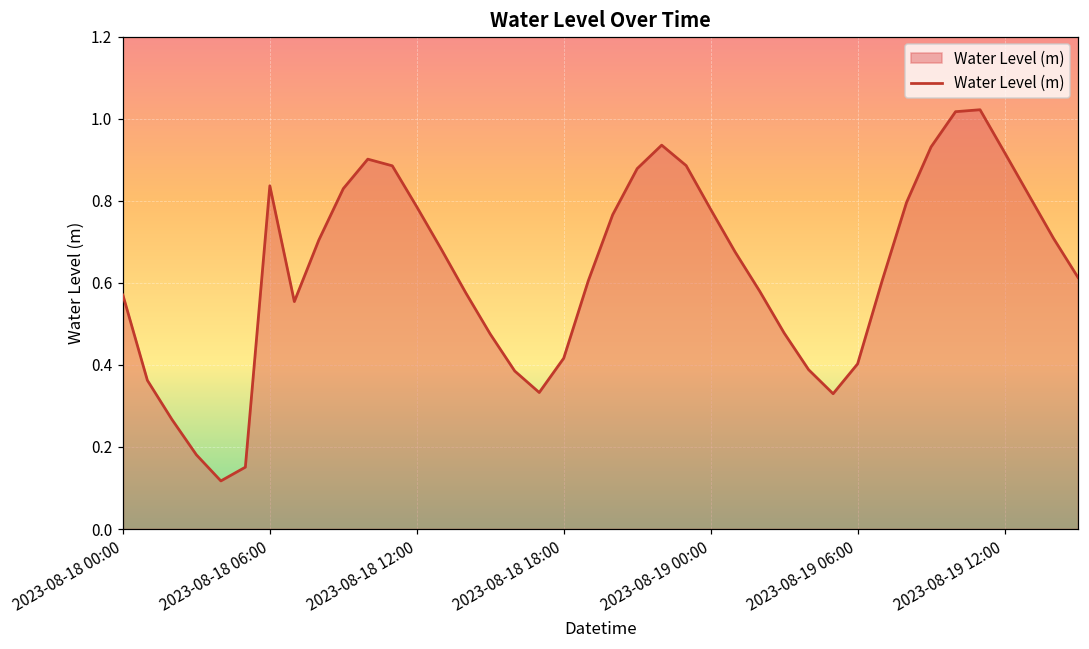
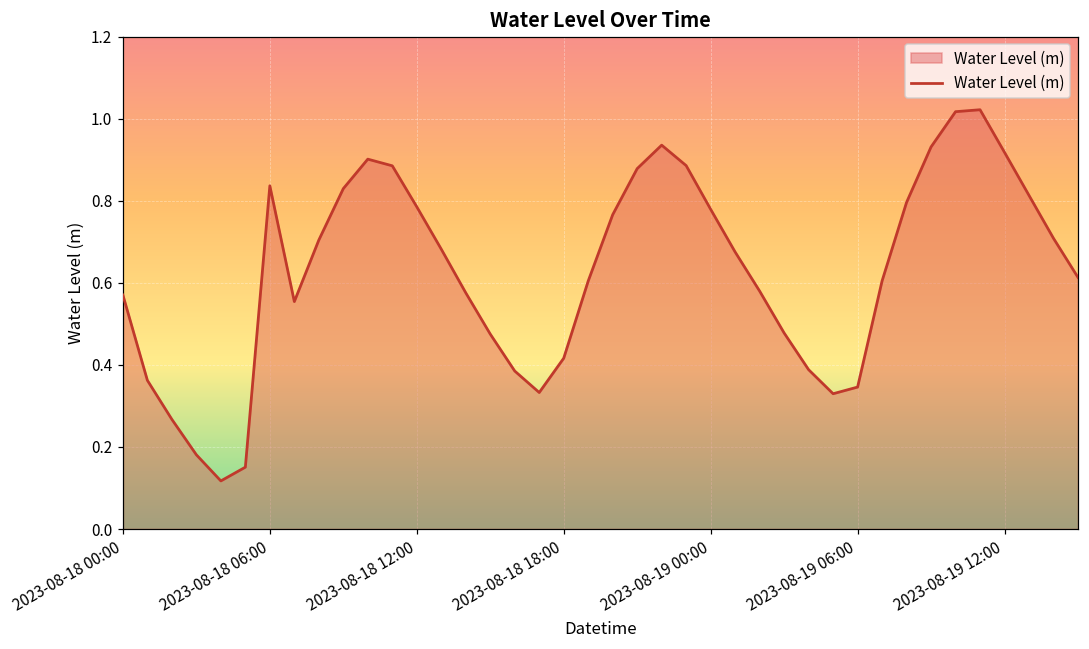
  {
    "2023-08-18 00:00": 0.57,
    "2023-08-18 06:00": 0.84,
    "2023-08-18 12:00": 0.79,
    "2023-08-18 18:00": 0.42,
    "2023-08-19 00:00": 0.78,
-   "2023-08-19 06:00": 0.40,
+   "2023-08-19 06:00": 0.35,
    "2023-08-19 12:00": 0.92
  }
